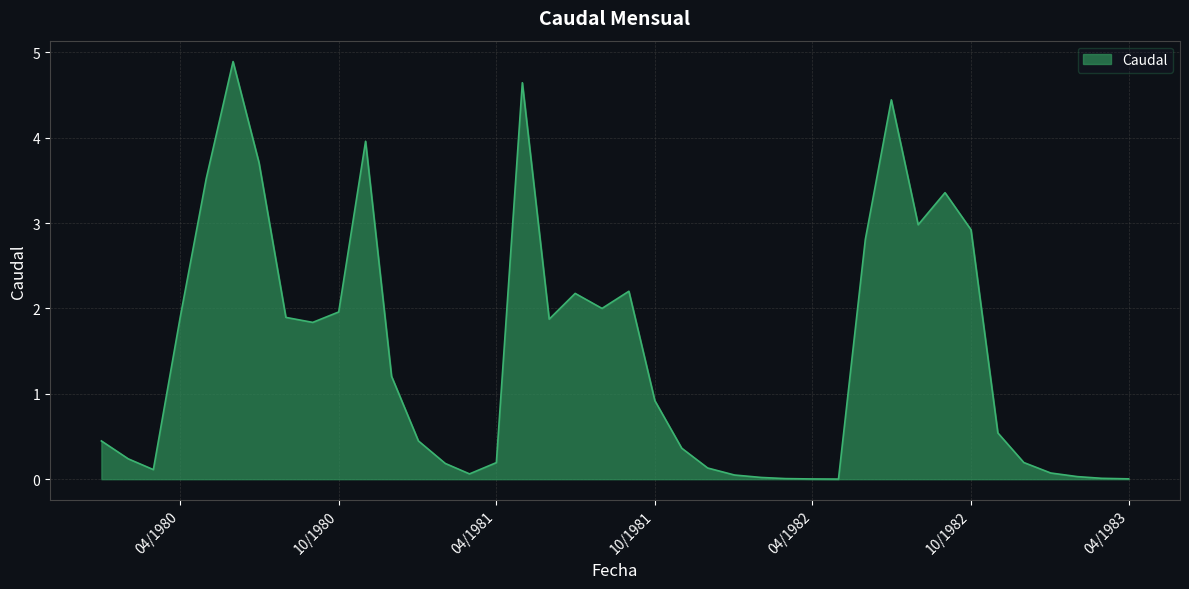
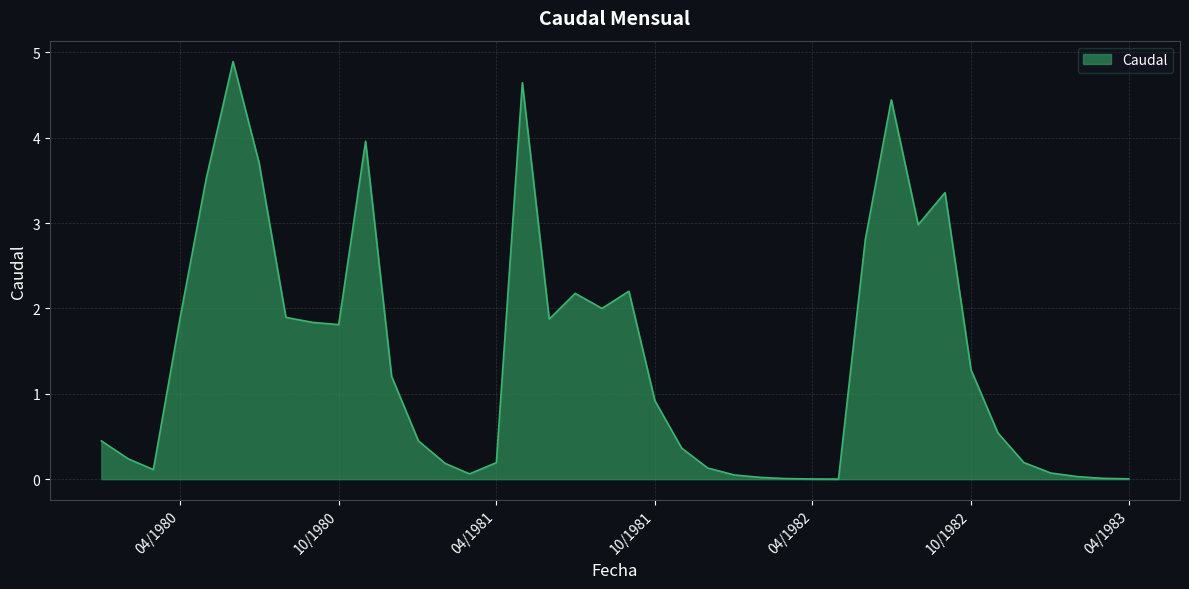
  {
    "04/1980": 1.9,
-   "10/1980": 2.0,
+   "10/1980": 1.8,
    "04/1981": 0.2,
    "10/1981": 0.9,
    "04/1982": 0.0,
-   "10/1982": 2.9,
+   "10/1982": 1.3,
    "04/1983": 0.0
  }
